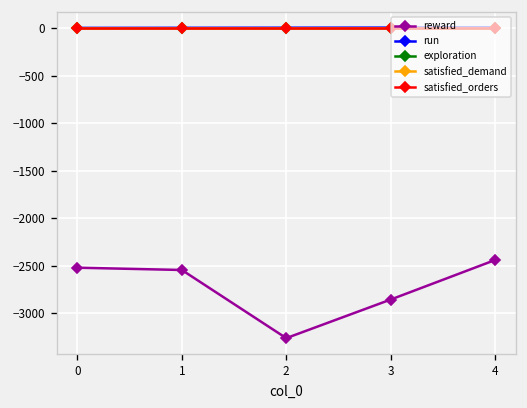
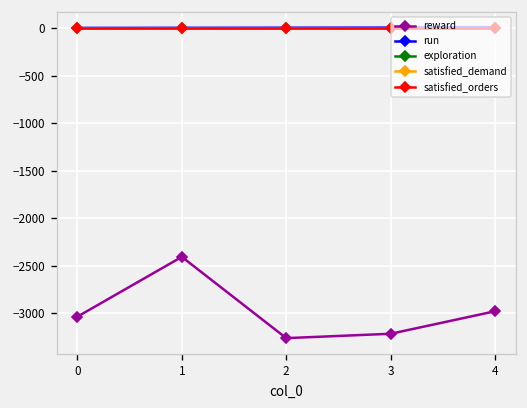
  {
    "reward": {
-     "0": -2500,
-     "1": -2500,
+     "0": -3000,
+     "1": -2400,
      "2": -3300,
-     "3": -2900,
-     "4": -2400
+     "3": -3200,
+     "4": -3000
    },
    "satisfied_orders": {
      "0": 0,
      "1": 0,
      "2": 0,
      "3": 0
    }
  }
